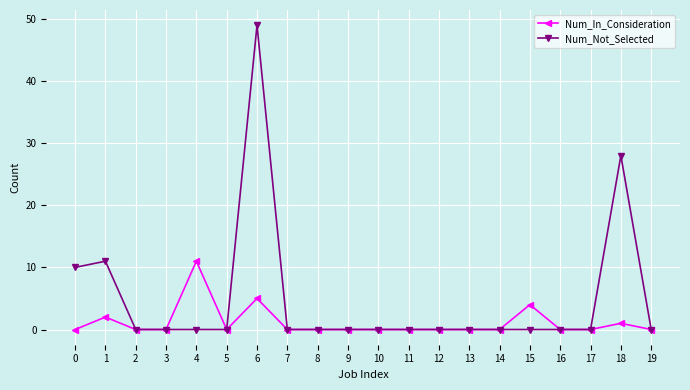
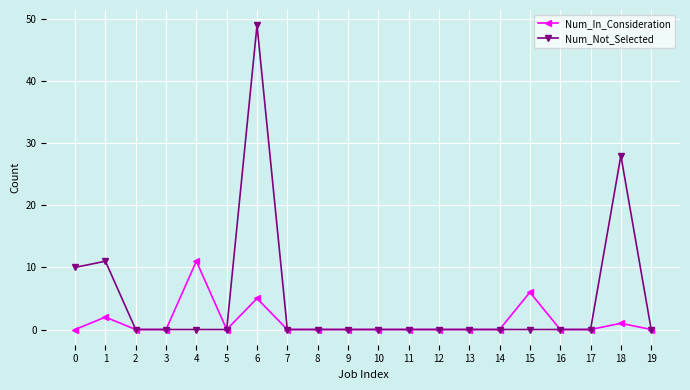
  {
    "Num_In_Consideration": {
      "0": 0,
      "1": 2,
      "4": 11,
      "6": 5,
-     "15": 4,
+     "15": 6,
      "18": 1
    },
    "Num_Not_Selected": {
      "0": 10,
      "1": 11,
      "4": 0,
      "6": 49,
      "15": 0,
      "18": 28
    }
  }
